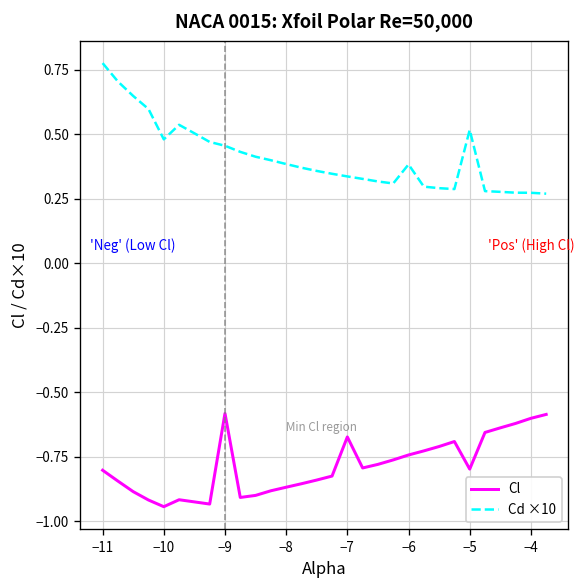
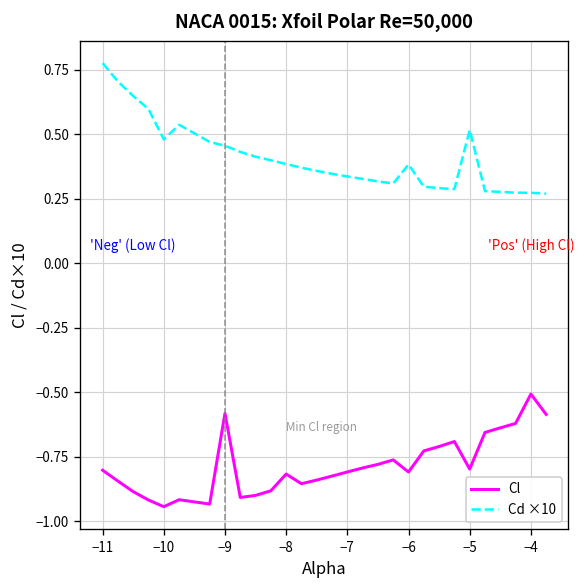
  {
    "Cl": {
      "−11": -0.80,
      "−10": -0.94,
      "−9": -0.58,
-     "−8": -0.87,
-     "−7": -0.67,
-     "−6": -0.74,
+     "−8": -0.82,
+     "−7": -0.81,
+     "−6": -0.81,
      "−5": -0.80,
-     "−4": -0.60
+     "−4": -0.51
    },
    "Cd ×10": {
      "−11": 0.77,
      "−10": 0.48,
      "−9": 0.45,
      "−8": 0.38,
      "−7": 0.34,
      "−6": 0.38,
      "−5": 0.52,
      "−4": 0.27
    }
  }
